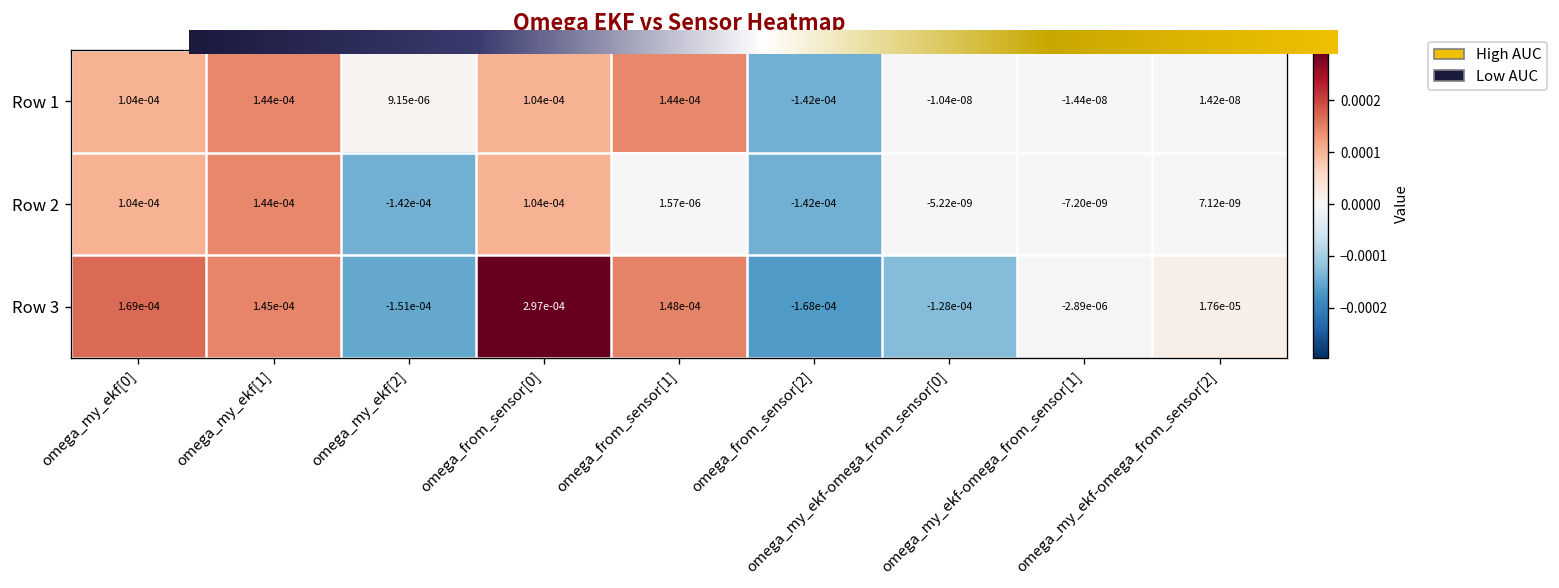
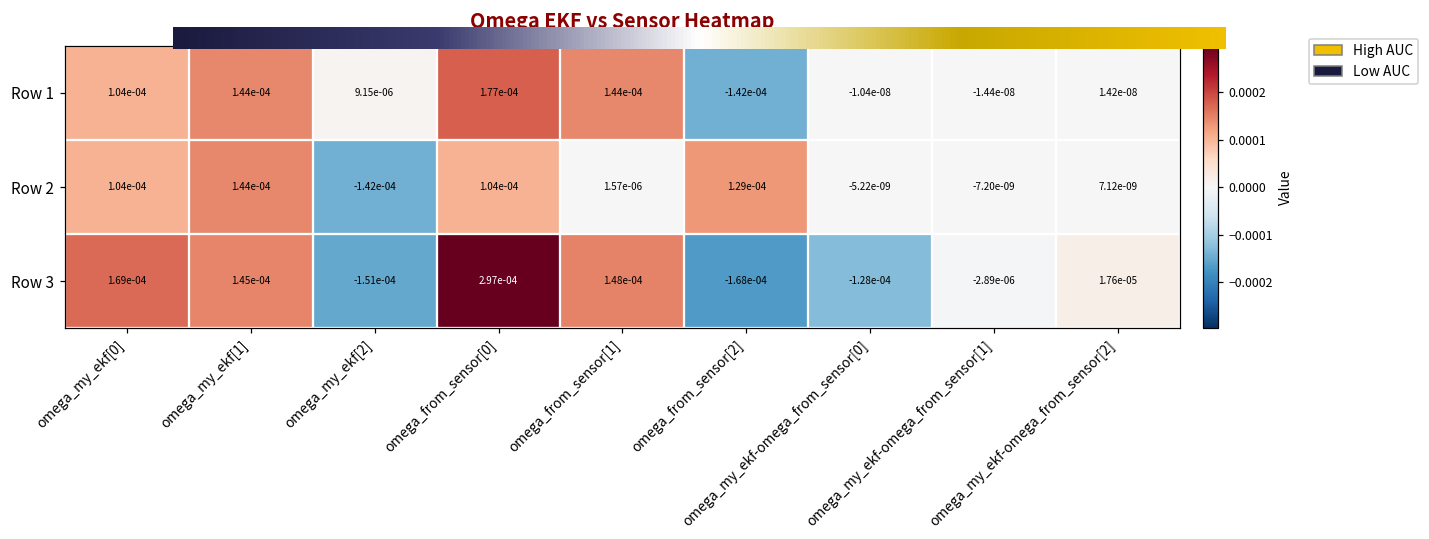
  {
    "Row 1": {
      "omega_my_ekf[0]": "1.04e-04",
      "omega_my_ekf[1]": "1.44e-04",
      "omega_my_ekf[2]": "9.15e-06",
-     "omega_from_sensor[0]": "1.04e-04",
+     "omega_from_sensor[0]": "1.77e-04",
      "omega_from_sensor[1]": "1.44e-04",
      "omega_from_sensor[2]": "-1.42e-04",
      "omega_my_ekf-omega_from_sensor[0]": "-1.04e-08",
      "omega_my_ekf-omega_from_sensor[1]": "-1.44e-08",
      "omega_my_ekf-omega_from_sensor[2]": "1.42e-08"
    },
    "Row 2": {
      "omega_my_ekf[0]": "1.04e-04",
      "omega_my_ekf[1]": "1.44e-04",
      "omega_my_ekf[2]": "-1.42e-04",
      "omega_from_sensor[0]": "1.04e-04",
      "omega_from_sensor[1]": "1.57e-06",
-     "omega_from_sensor[2]": "-1.42e-04",
+     "omega_from_sensor[2]": "1.29e-04",
      "omega_my_ekf-omega_from_sensor[0]": "-5.22e-09",
      "omega_my_ekf-omega_from_sensor[1]": "-7.20e-09",
      "omega_my_ekf-omega_from_sensor[2]": "7.12e-09"
    },
    "Row 3": {
      "omega_my_ekf[0]": "1.69e-04",
      "omega_my_ekf[1]": "1.45e-04",
      "omega_my_ekf[2]": "-1.51e-04",
      "omega_from_sensor[0]": "2.97e-04",
      "omega_from_sensor[1]": "1.48e-04",
      "omega_from_sensor[2]": "-1.68e-04",
      "omega_my_ekf-omega_from_sensor[0]": "-1.28e-04",
      "omega_my_ekf-omega_from_sensor[1]": "-2.89e-06",
      "omega_my_ekf-omega_from_sensor[2]": "1.76e-05"
    }
  }
